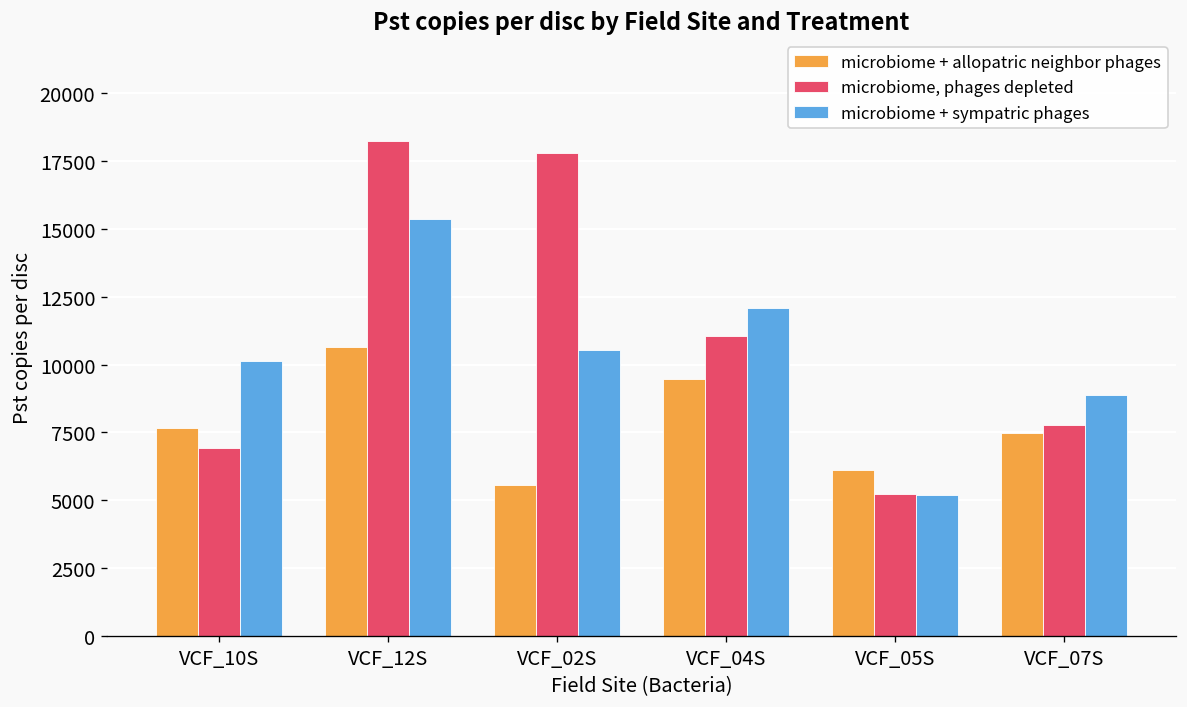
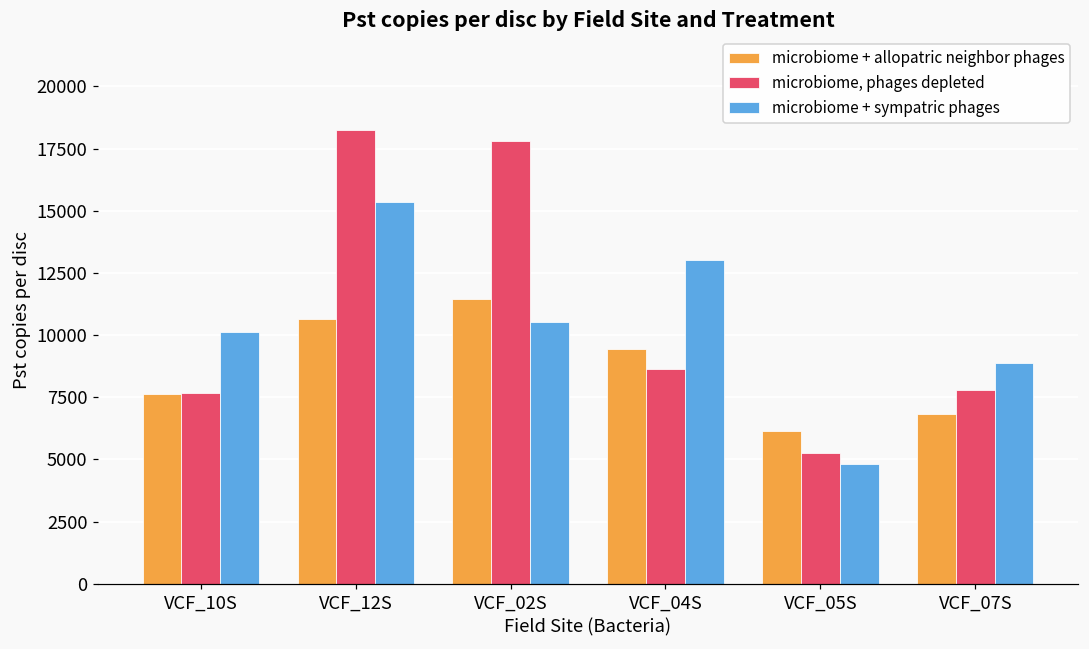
  {
    "microbiome + allopatric neighbor phages": {
      "VCF_10S": 7700,
      "VCF_12S": 10600,
-     "VCF_02S": 5600,
+     "VCF_02S": 11400,
      "VCF_04S": 9500,
      "VCF_05S": 6100,
-     "VCF_07S": 7500
+     "VCF_07S": 6800
    },
    "microbiome, phages depleted": {
-     "VCF_10S": 6900,
+     "VCF_10S": 7700,
      "VCF_12S": 18300,
      "VCF_02S": 17800,
-     "VCF_04S": 11000,
+     "VCF_04S": 8600,
      "VCF_05S": 5200,
      "VCF_07S": 7800
    },
    "microbiome + sympatric phages": {
      "VCF_10S": 10100,
      "VCF_12S": 15400,
      "VCF_02S": 10500,
-     "VCF_04S": 12100,
-     "VCF_05S": 5200,
+     "VCF_04S": 13000,
+     "VCF_05S": 4800,
      "VCF_07S": 8900
    }
  }
